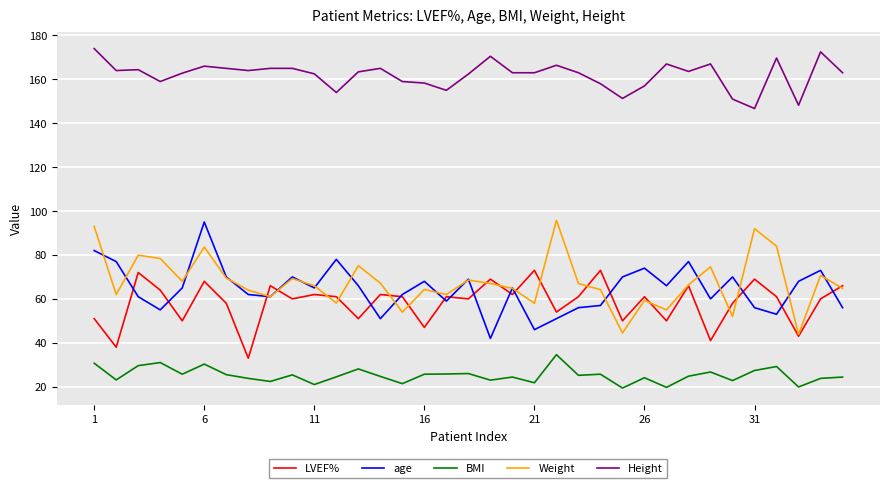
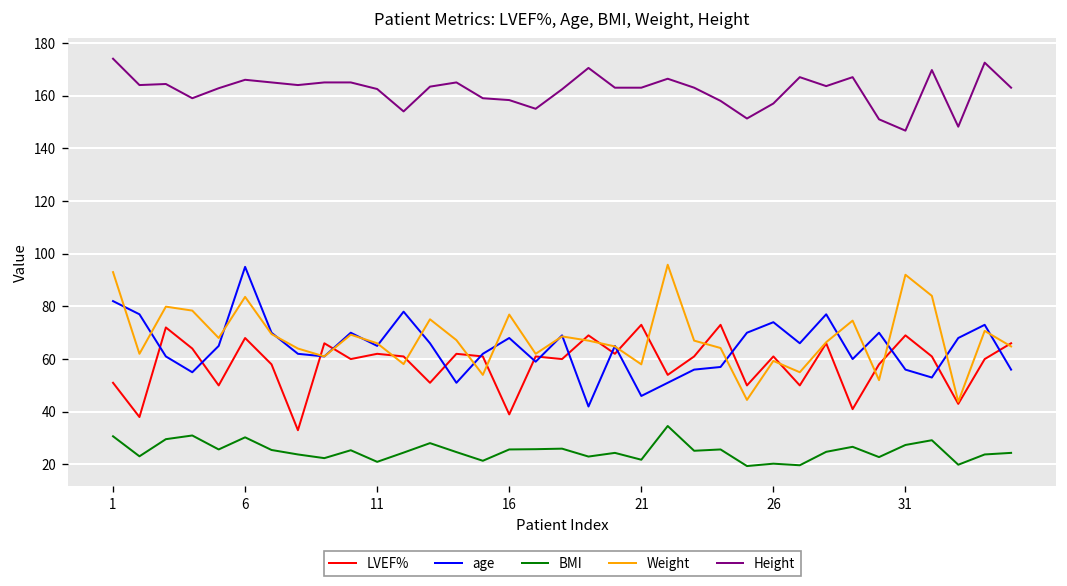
  {
    "LVEF%": {
      "1": 51,
      "6": 68,
      "11": 62,
-     "16": 47,
+     "16": 39,
      "21": 73,
      "26": 61,
      "31": 69
    },
    "age": {
      "1": 82,
      "6": 95,
      "16": 68,
      "21": 46,
      "26": 74,
      "31": 56
    },
    "BMI": {
      "1": 31,
      "6": 30,
      "11": 21,
      "16": 26,
      "21": 22,
-     "26": 24,
+     "26": 20,
      "31": 27
    },
    "Weight": {
      "1": 93,
      "6": 84,
-     "16": 64,
+     "16": 77,
      "21": 58,
      "26": 59,
      "31": 92
    },
    "Height": {
      "1": 174,
      "6": 166,
      "11": 163,
      "16": 158,
      "21": 163,
      "26": 157,
      "31": 147
    }
  }
